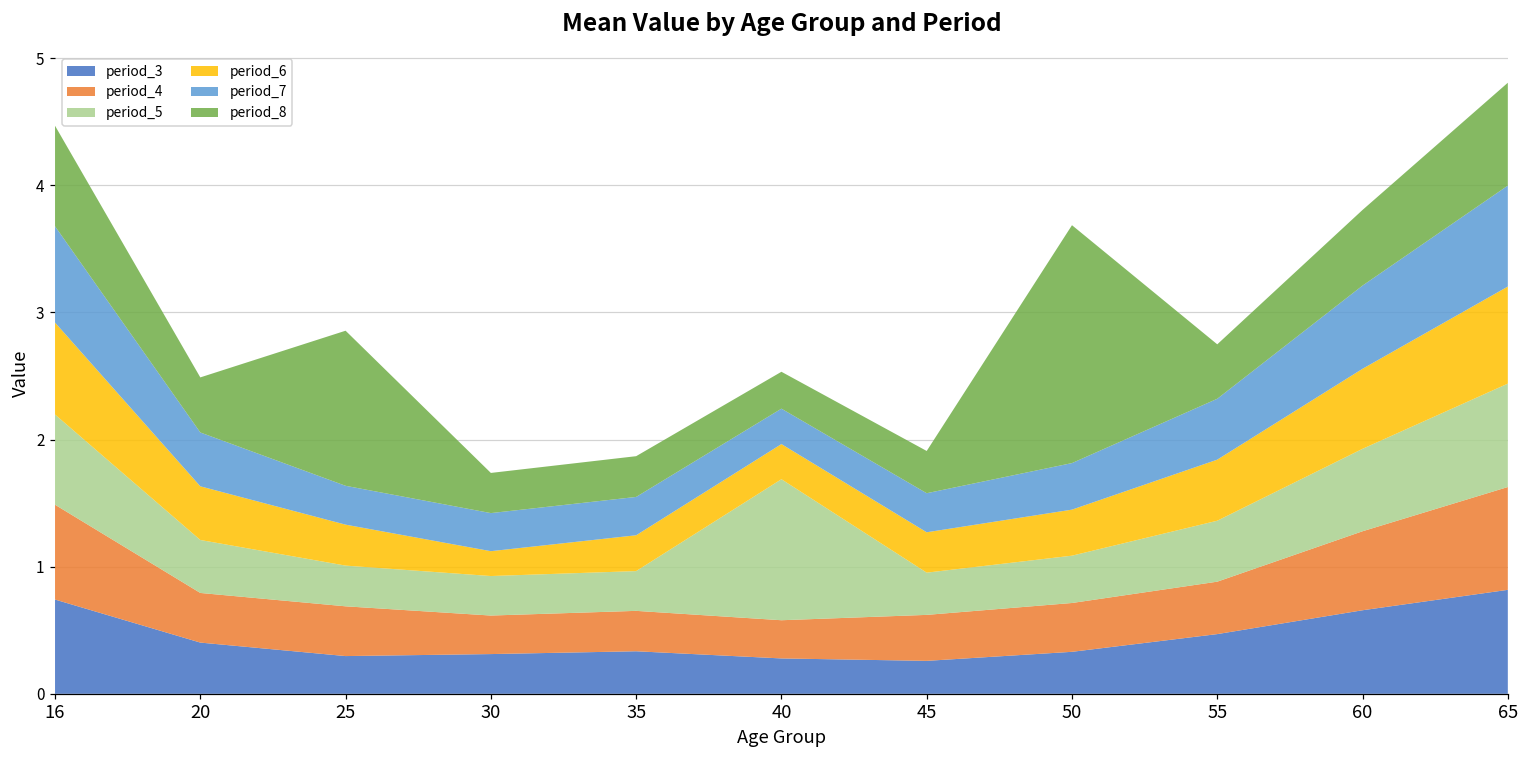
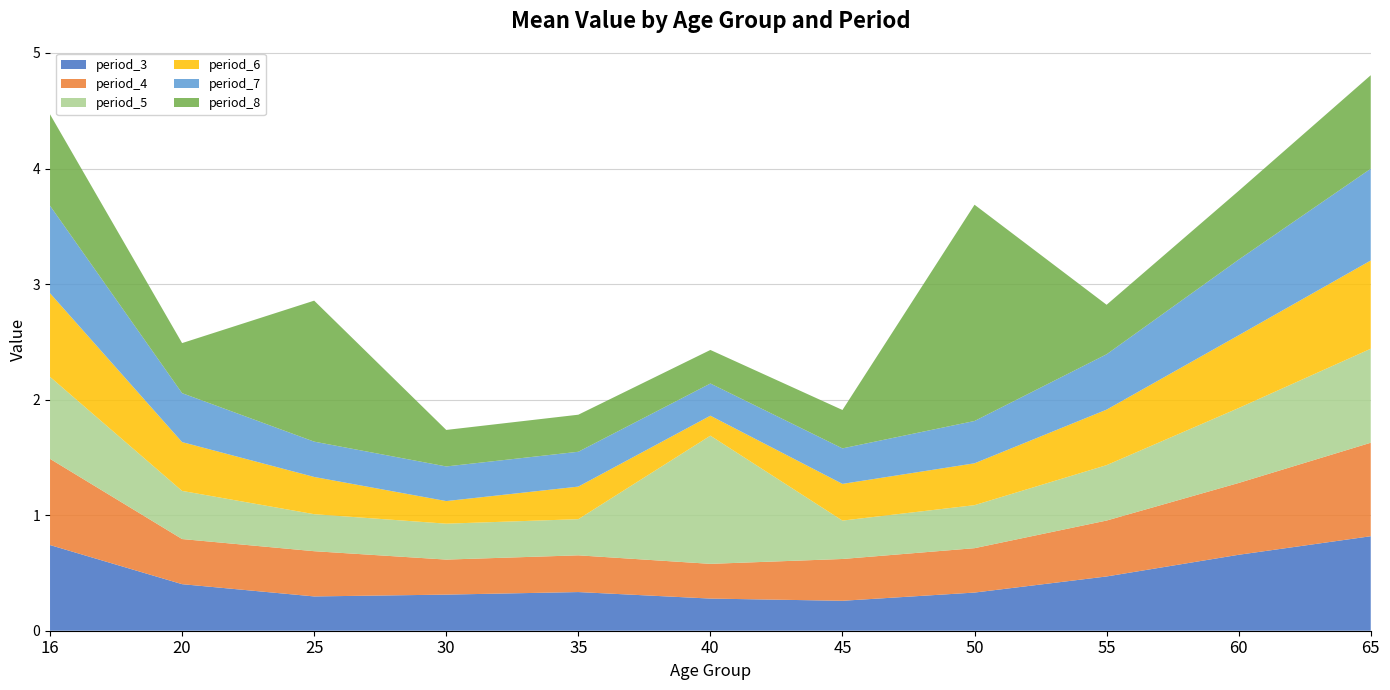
  {
    "period_4": {
      "16": 0.75,
      "20": 0.39,
      "25": 0.39,
      "30": 0.30,
      "35": 0.32,
      "40": 0.30,
      "45": 0.36,
      "50": 0.38,
-     "55": 0.41,
+     "55": 0.48,
      "60": 0.62,
      "65": 0.81
    },
    "period_5": {
      "16": 0.71,
      "20": 0.42,
      "25": 0.32,
      "30": 0.31,
      "35": 0.31,
      "40": 1.11,
      "45": 0.33,
      "50": 0.37,
      "55": 0.48,
      "60": 0.65,
      "65": 0.81
    },
    "period_6": {
      "16": 0.72,
      "20": 0.42,
      "25": 0.32,
      "30": 0.20,
      "35": 0.28,
-     "40": 0.28,
+     "40": 0.17,
      "45": 0.32,
      "50": 0.36,
      "55": 0.48,
      "60": 0.63,
      "65": 0.76
    },
    "period_8": {
      "16": 0.79,
      "20": 0.43,
      "25": 1.22,
      "30": 0.32,
      "35": 0.32,
      "40": 0.29,
      "45": 0.33,
      "50": 1.87,
      "55": 0.43,
      "60": 0.60,
      "65": 0.81
    }
  }
